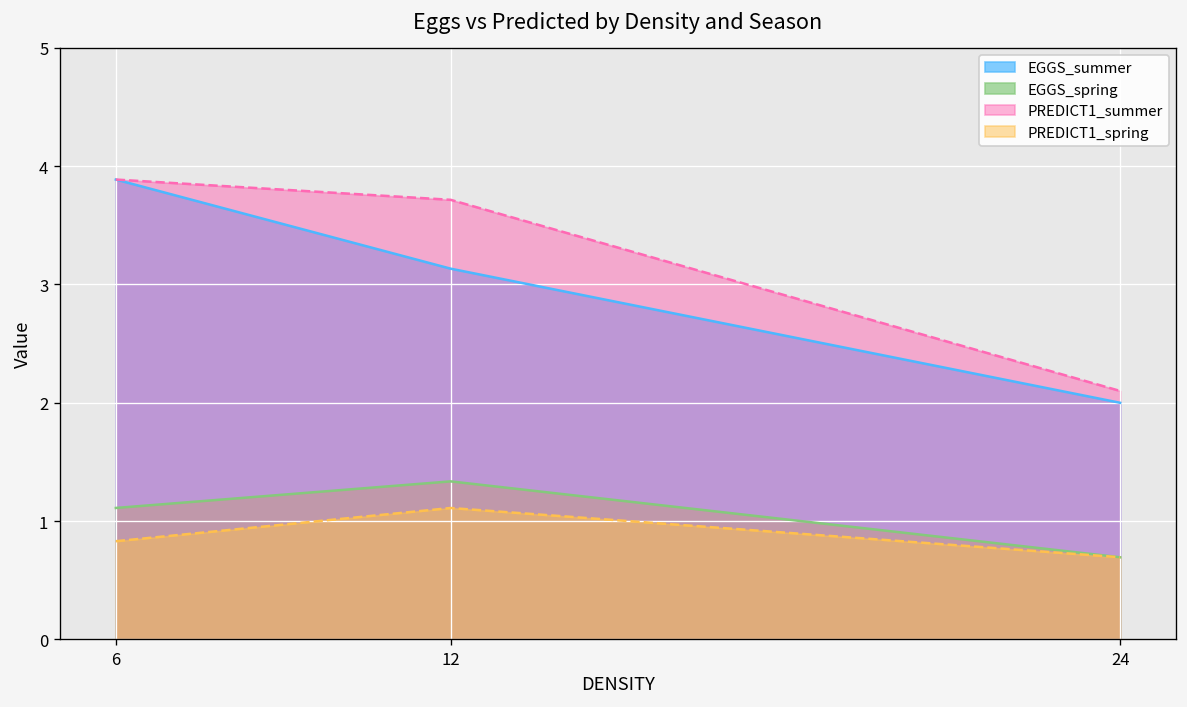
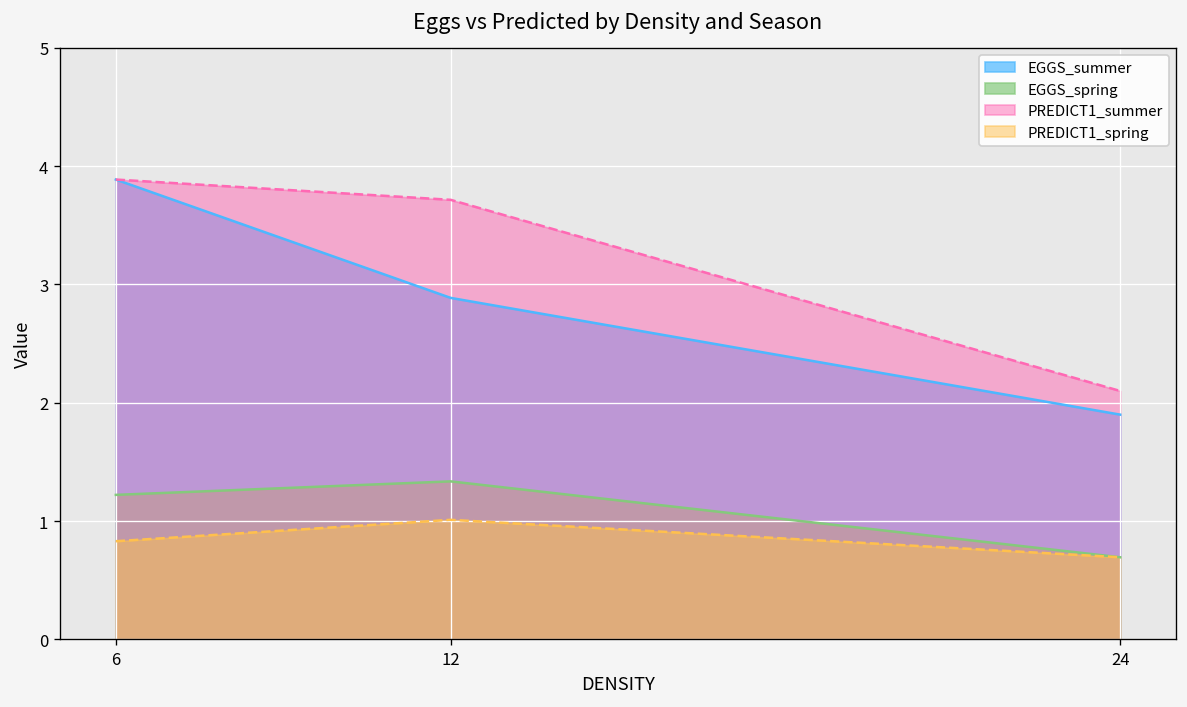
  {
    "EGGS_summer": {
-     "12": 3.1,
-     "24": 2.0
+     "12": 2.9,
+     "24": 1.9
    },
    "EGGS_spring": {
-     "6": 1.1,
+     "6": 1.2,
      "12": 1.3
    },
    "PREDICT1_summer": {
      "12": 3.7,
      "24": 2.1
    },
    "PREDICT1_spring": {
      "6": 0.8,
-     "12": 1.1
+     "12": 1.0
    }
  }
